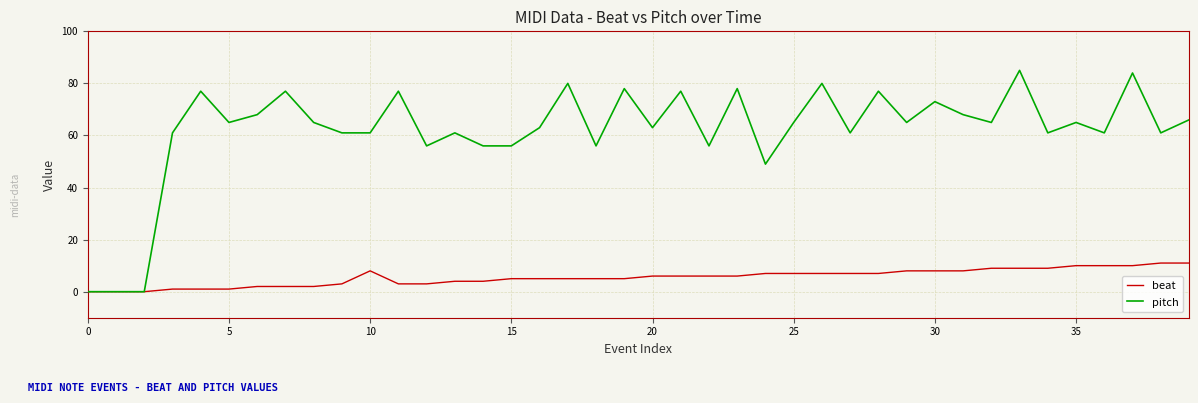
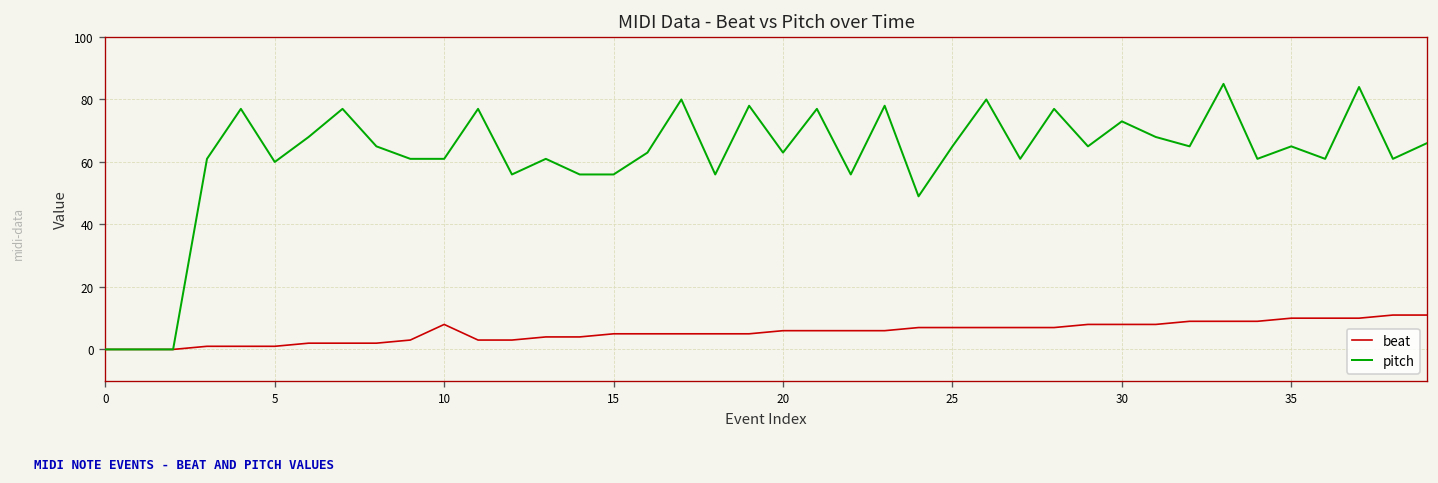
  {
    "beat": {
      "5": 1,
      "10": 8,
      "15": 5,
      "20": 6,
      "25": 7,
      "30": 8,
      "35": 10
    },
    "pitch": {
-     "5": 65,
+     "5": 60,
      "10": 61,
      "15": 56,
      "20": 63,
      "25": 65,
      "30": 73,
      "35": 65
    }
  }
